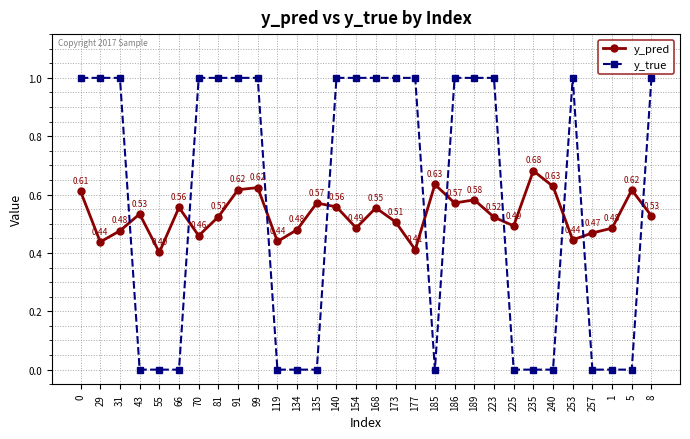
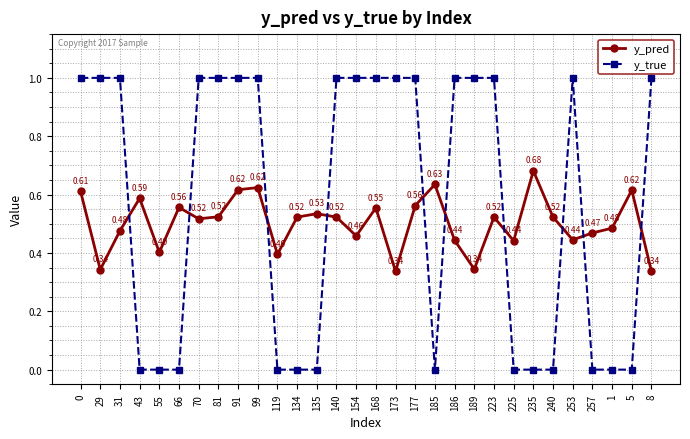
  {
    "y_pred": {
      "0": 0.61,
-     "29": 0.44,
+     "29": 0.34,
      "31": 0.48,
-     "43": 0.53,
+     "43": 0.59,
      "55": 0.40,
      "66": 0.56,
-     "70": 0.46,
+     "70": 0.52,
      "81": 0.52,
      "91": 0.62,
      "99": 0.62,
-     "119": 0.44,
-     "134": 0.48,
-     "135": 0.57,
-     "140": 0.56,
-     "154": 0.49,
+     "119": 0.40,
+     "134": 0.52,
+     "135": 0.53,
+     "140": 0.52,
+     "154": 0.46,
      "168": 0.55,
-     "173": 0.51,
-     "177": 0.41,
+     "173": 0.34,
+     "177": 0.56,
      "185": 0.63,
-     "186": 0.57,
-     "189": 0.58,
+     "186": 0.44,
+     "189": 0.34,
      "223": 0.52,
-     "225": 0.49,
+     "225": 0.44,
      "235": 0.68,
-     "240": 0.63,
+     "240": 0.52,
      "253": 0.44,
      "257": 0.47,
      "1": 0.48,
      "5": 0.62,
-     "8": 0.53
+     "8": 0.34
    },
    "y_true": {
      "0": 1.00,
      "29": 1.00,
      "31": 1.00,
      "43": 0.00,
      "55": 0.00,
      "66": 0.00,
      "70": 1.00,
      "81": 1.00,
      "91": 1.00,
      "99": 1.00,
      "119": 0.00,
      "134": 0.00,
      "135": 0.00,
      "140": 1.00,
      "154": 1.00,
      "168": 1.00,
      "173": 1.00,
      "177": 1.00,
      "185": 0.00,
      "186": 1.00,
      "189": 1.00,
      "223": 1.00,
      "225": 0.00,
      "235": 0.00,
      "240": 0.00,
      "253": 1.00,
      "257": 0.00,
      "1": 0.00,
      "5": 0.00,
      "8": 1.00
    }
  }
